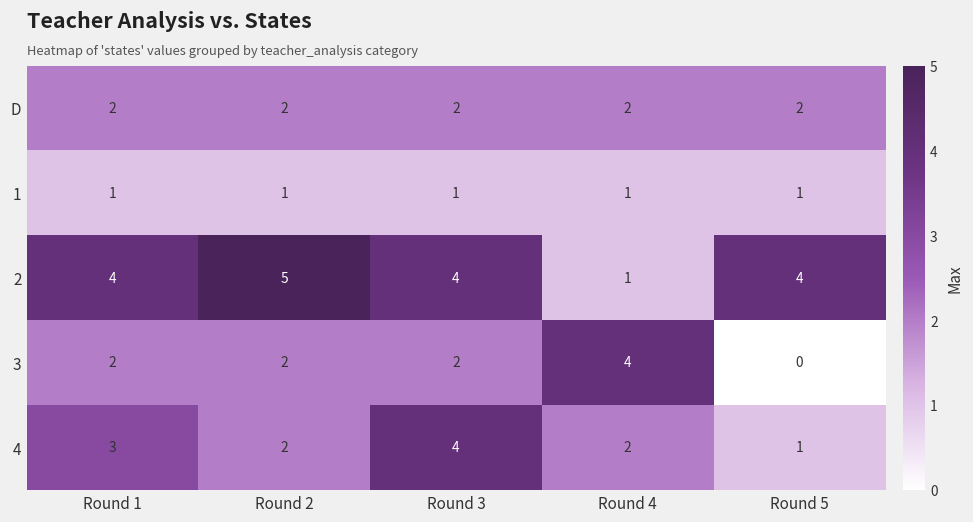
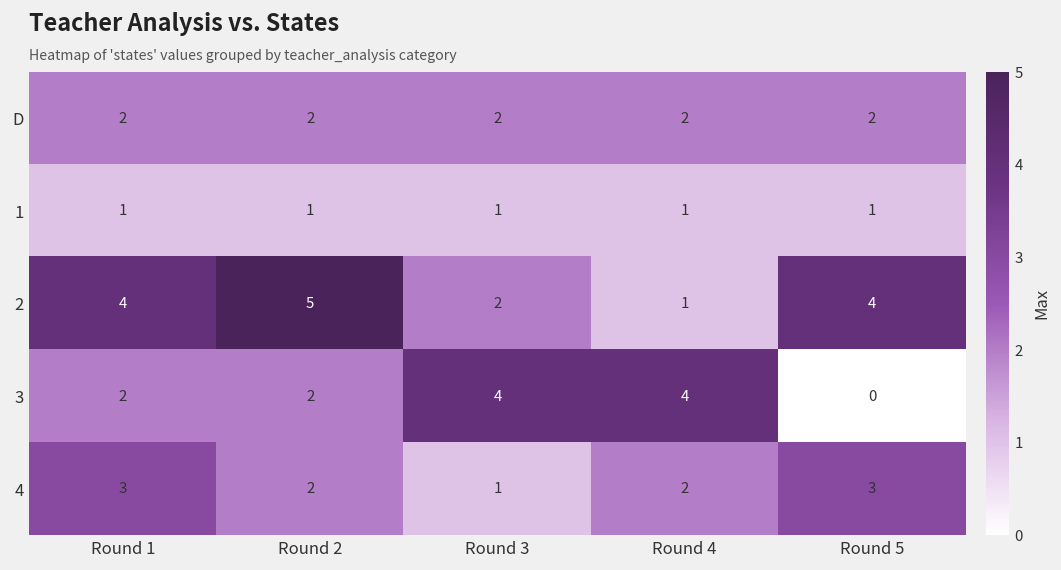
  {
    "D": {
      "Round 1": 2,
      "Round 2": 2,
      "Round 3": 2,
      "Round 4": 2,
      "Round 5": 2
    },
    "1": {
      "Round 1": 1,
      "Round 2": 1,
      "Round 3": 1,
      "Round 4": 1,
      "Round 5": 1
    },
    "2": {
      "Round 1": 4,
      "Round 2": 5,
-     "Round 3": 4,
+     "Round 3": 2,
      "Round 4": 1,
      "Round 5": 4
    },
    "3": {
      "Round 1": 2,
      "Round 2": 2,
-     "Round 3": 2,
+     "Round 3": 4,
      "Round 4": 4,
      "Round 5": 0
    },
    "4": {
      "Round 1": 3,
      "Round 2": 2,
-     "Round 3": 4,
+     "Round 3": 1,
      "Round 4": 2,
-     "Round 5": 1
+     "Round 5": 3
    }
  }
